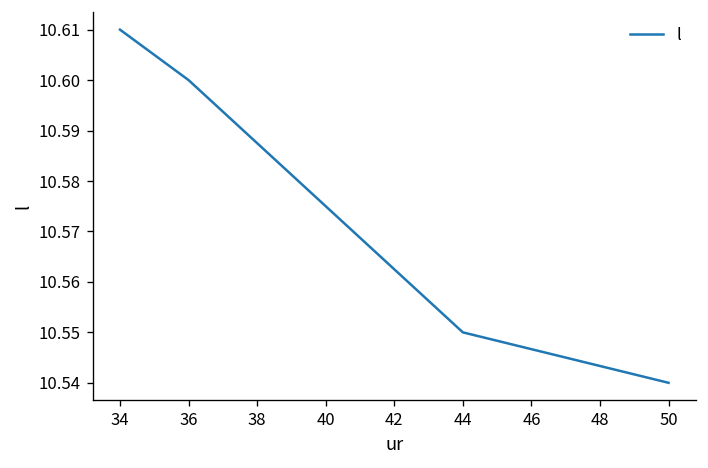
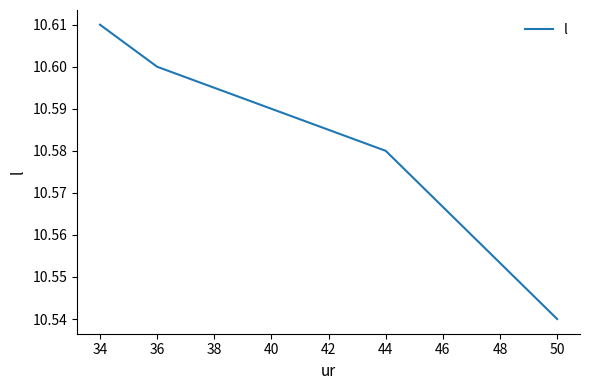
  {
    "34": 10.61,
    "36": 10.60,
-   "44": 10.55,
+   "44": 10.58,
    "50": 10.54
  }
